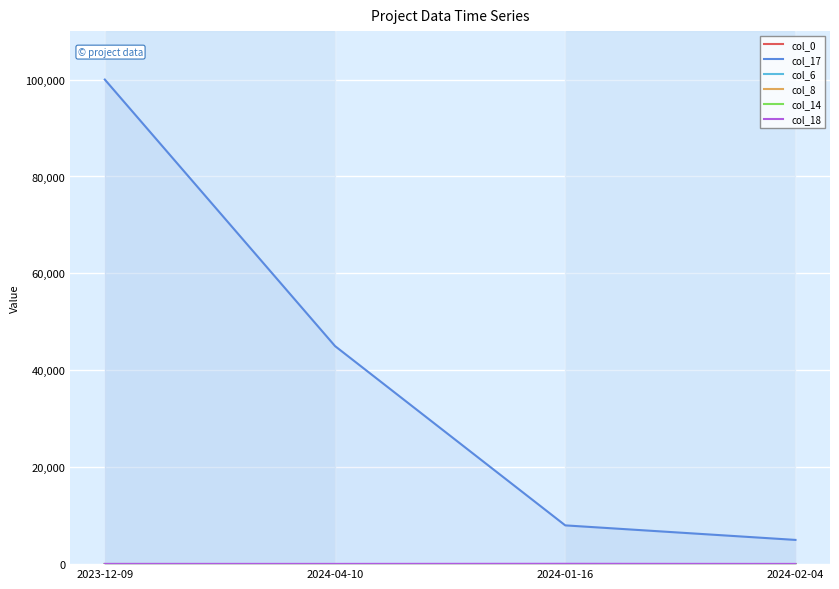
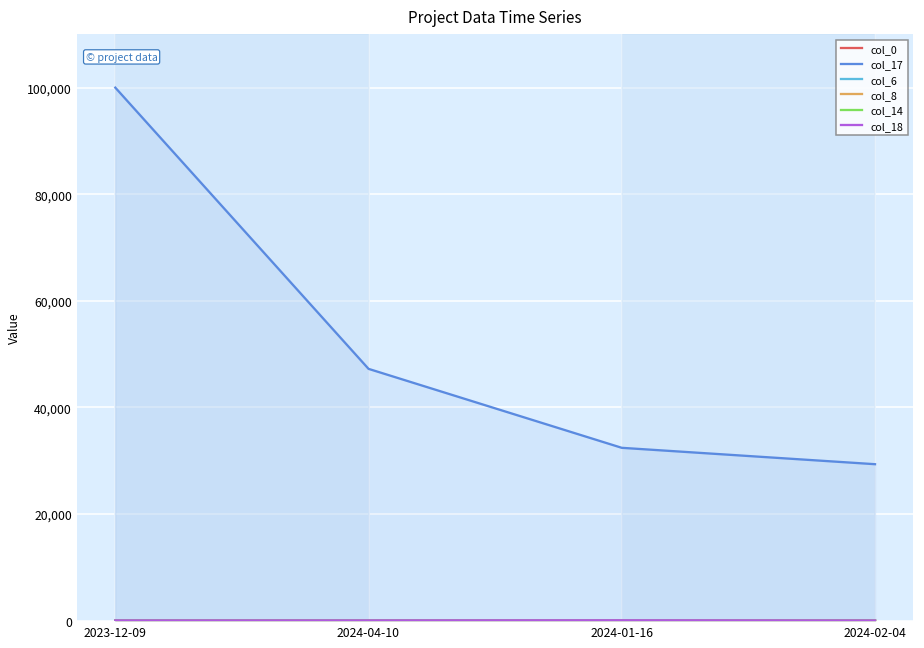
  {
    "col_18": {
      "2023-12-09": "0",
      "2024-04-10": "0",
      "2024-01-16": "0",
      "2024-02-04": "0"
    },
    "col_17": {
      "2023-12-09": "100,000",
-     "2024-04-10": "45,000",
-     "2024-01-16": "8,000",
-     "2024-02-04": "5,000"
+     "2024-04-10": "47,000",
+     "2024-01-16": "32,000",
+     "2024-02-04": "29,000"
    }
  }
